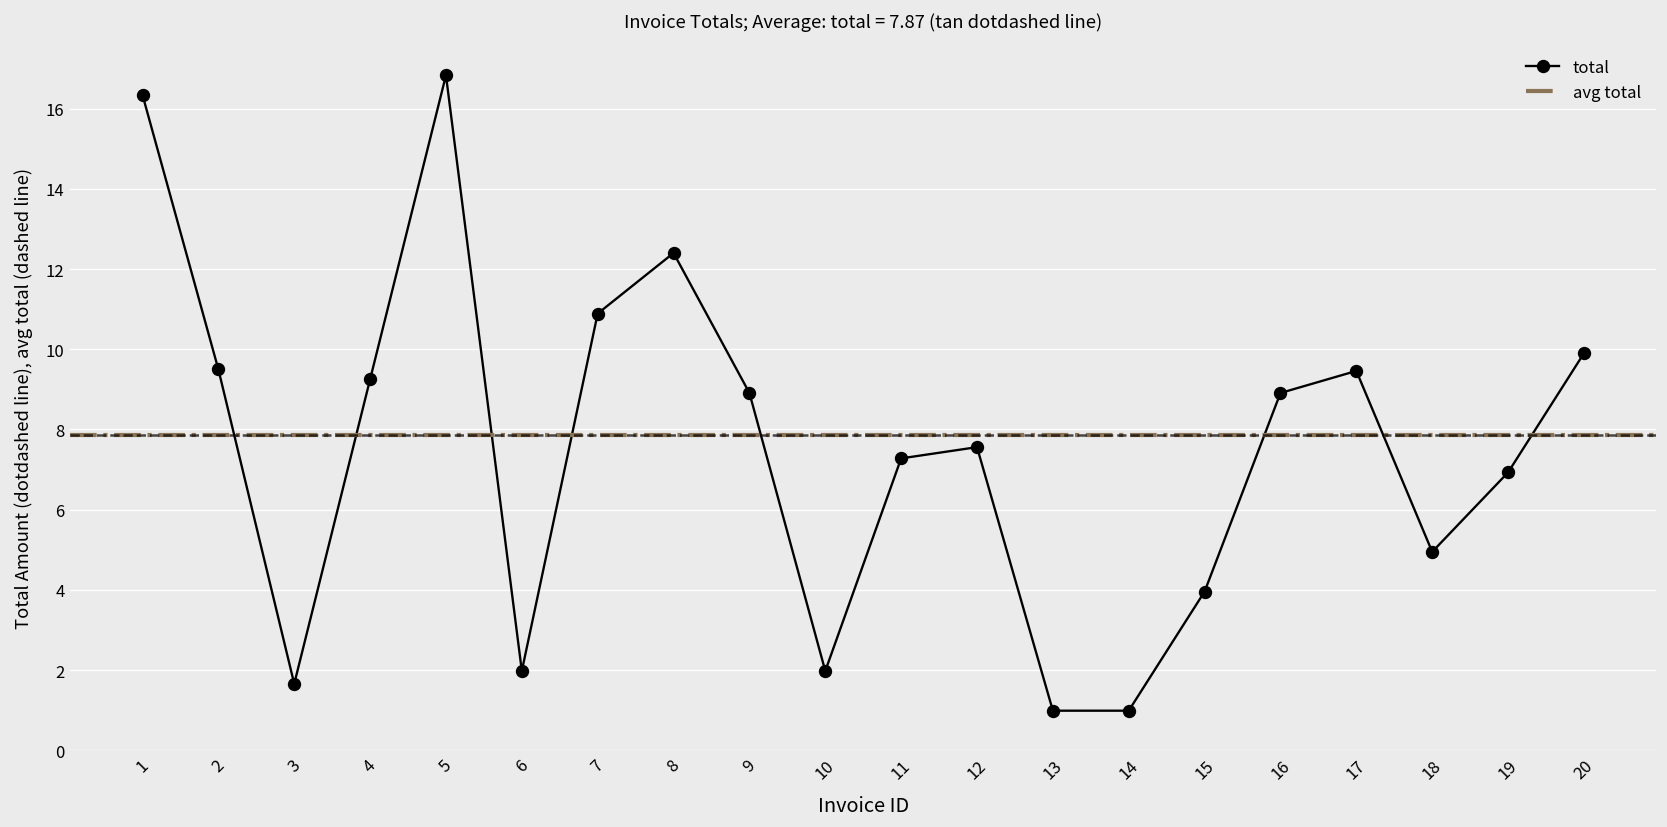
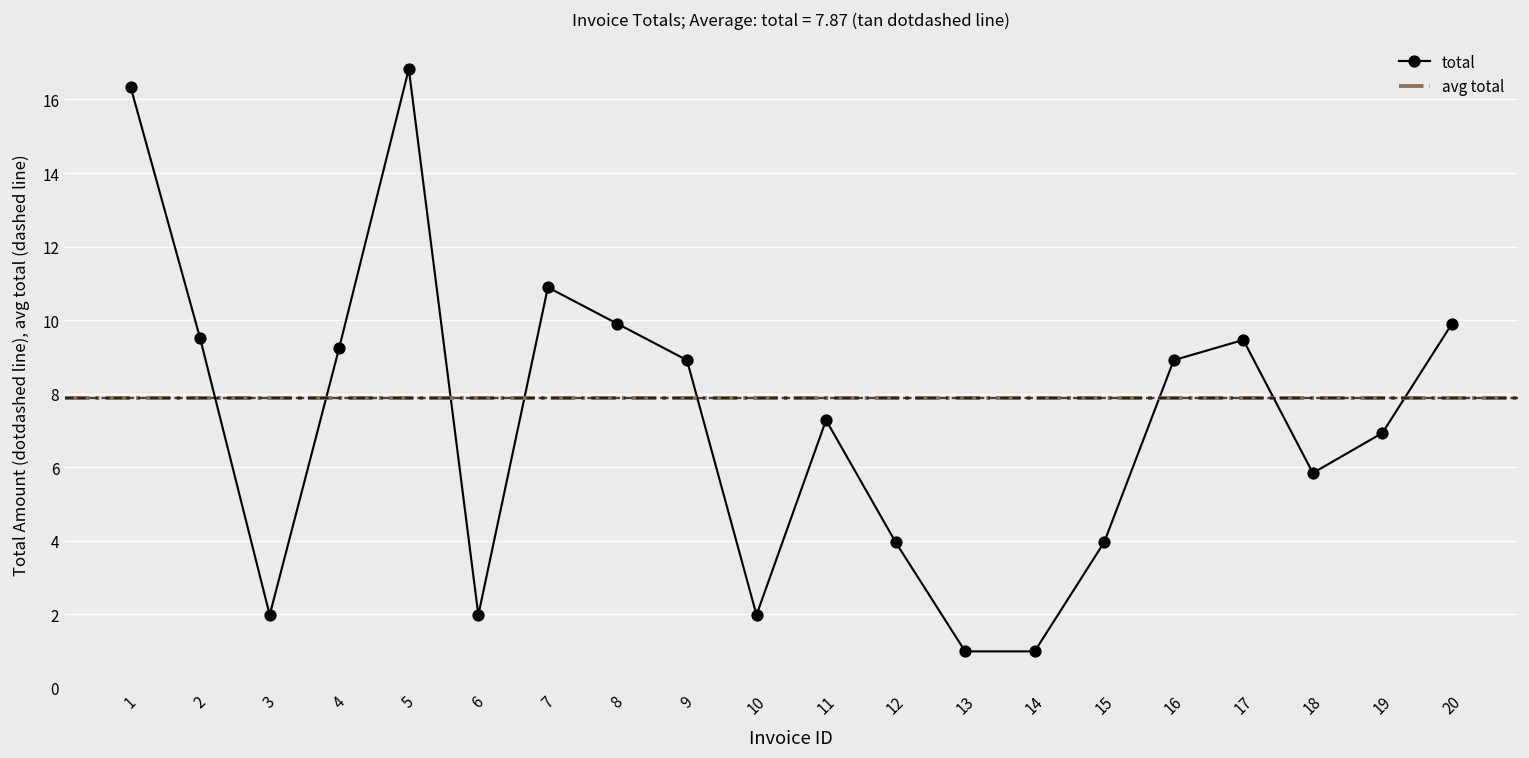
  {
    "1": 16.3,
    "2": 9.5,
-   "3": 1.7,
+   "3": 2.0,
    "4": 9.3,
    "5": 16.8,
    "6": 2.0,
    "7": 10.9,
-   "8": 12.4,
+   "8": 9.9,
    "9": 8.9,
    "10": 2.0,
    "11": 7.3,
-   "12": 7.6,
+   "12": 4.0,
    "13": 1.0,
    "14": 1.0,
    "15": 4.0,
    "16": 8.9,
    "17": 9.5,
-   "18": 5.0,
+   "18": 5.8,
    "19": 6.9,
    "20": 9.9
  }
